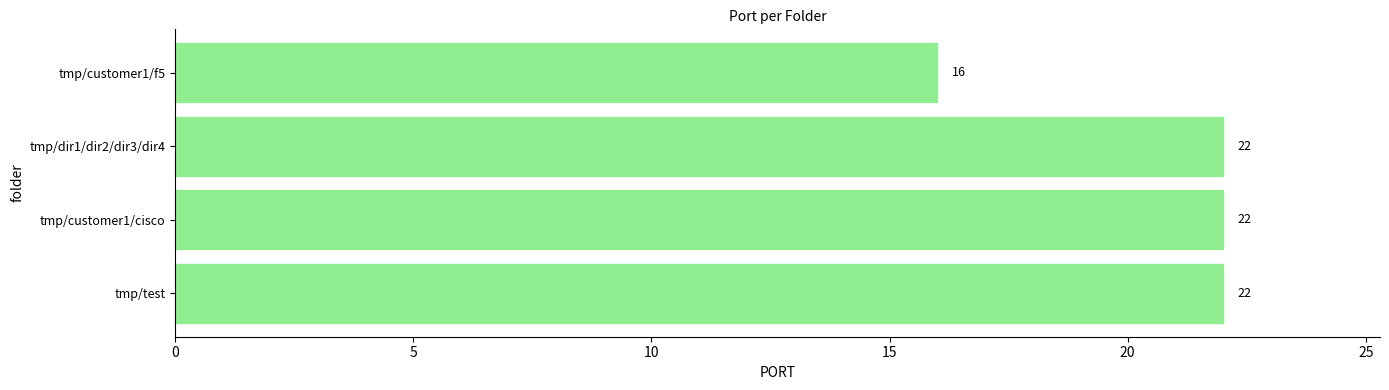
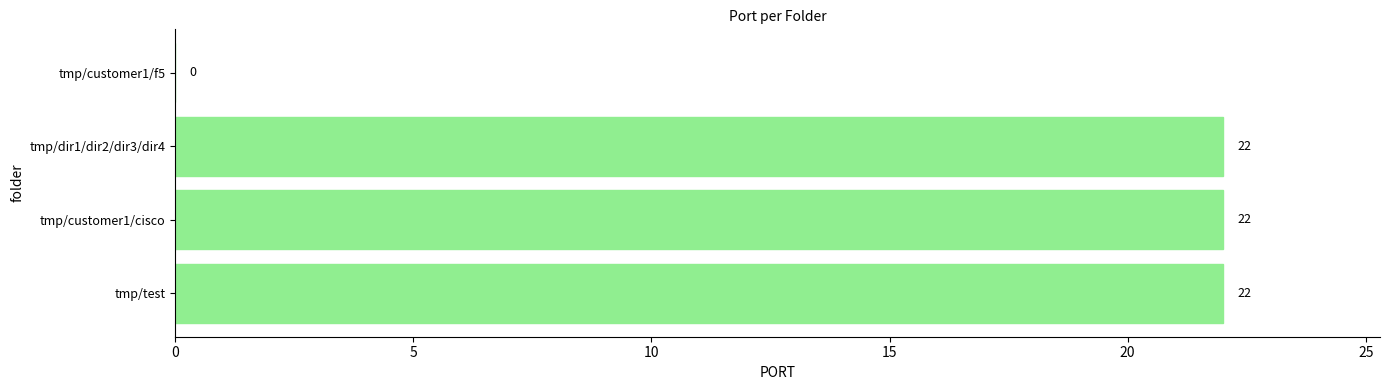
  {
-   "tmp/customer1/f5": 16,
+   "tmp/customer1/f5": 0,
    "tmp/dir1/dir2/dir3/dir4": 22,
    "tmp/customer1/cisco": 22,
    "tmp/test": 22
  }
